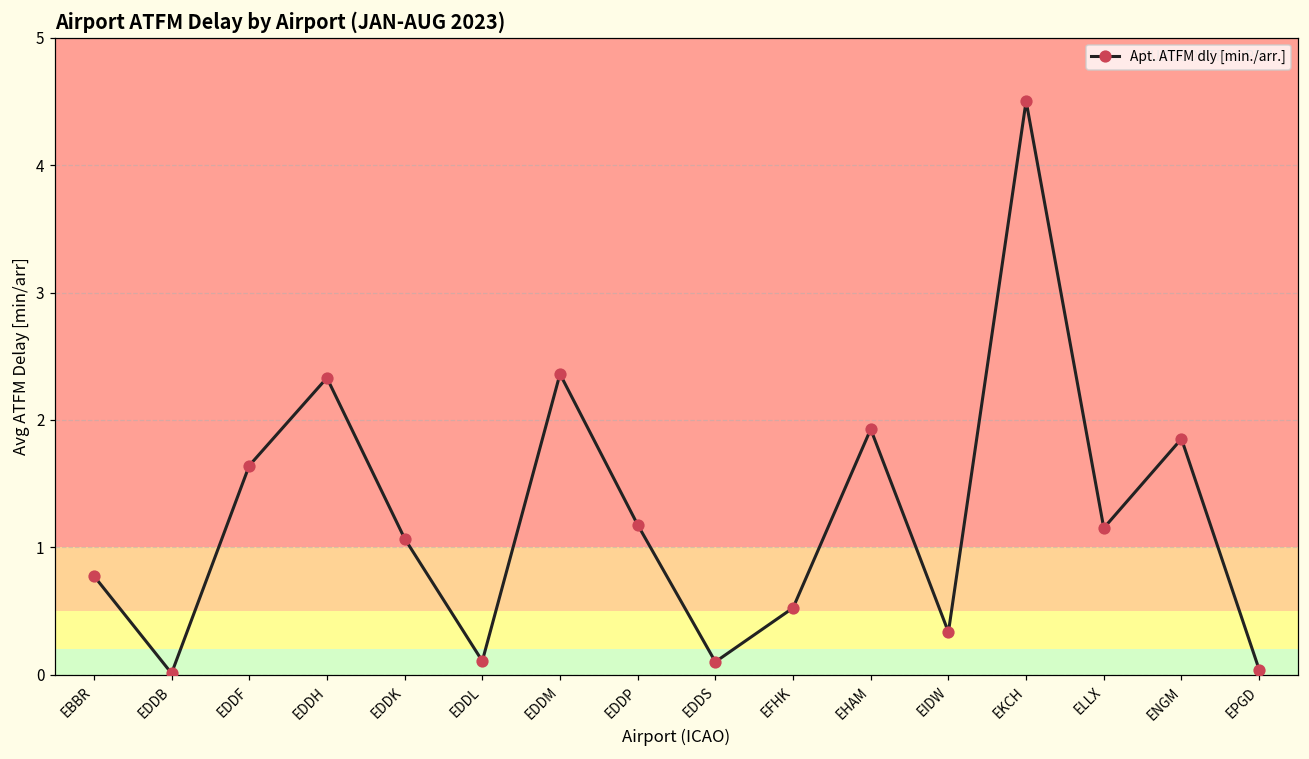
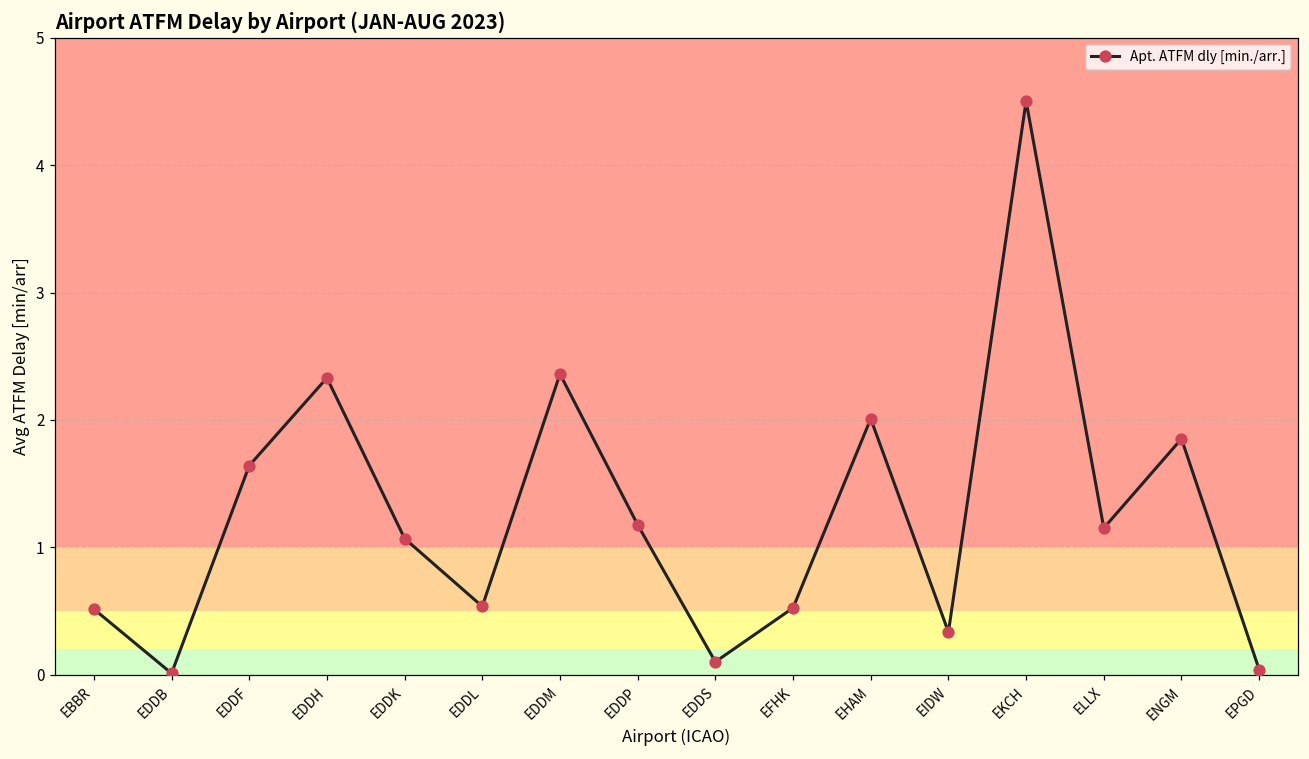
  {
-   "EBBR": 0.78,
+   "EBBR": 0.52,
    "EDDB": 0.01,
    "EDDF": 1.64,
    "EDDH": 2.33,
    "EDDK": 1.07,
-   "EDDL": 0.11,
+   "EDDL": 0.54,
    "EDDM": 2.36,
    "EDDP": 1.18,
    "EDDS": 0.10,
    "EFHK": 0.53,
-   "EHAM": 1.93,
+   "EHAM": 2.01,
    "EIDW": 0.34,
    "EKCH": 4.50,
    "ELLX": 1.15,
    "ENGM": 1.85,
    "EPGD": 0.04
  }
